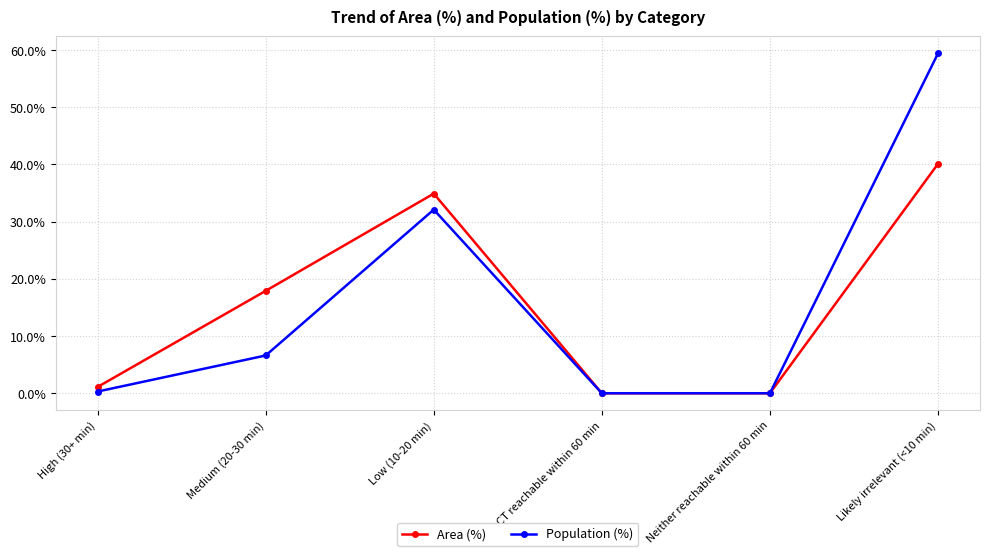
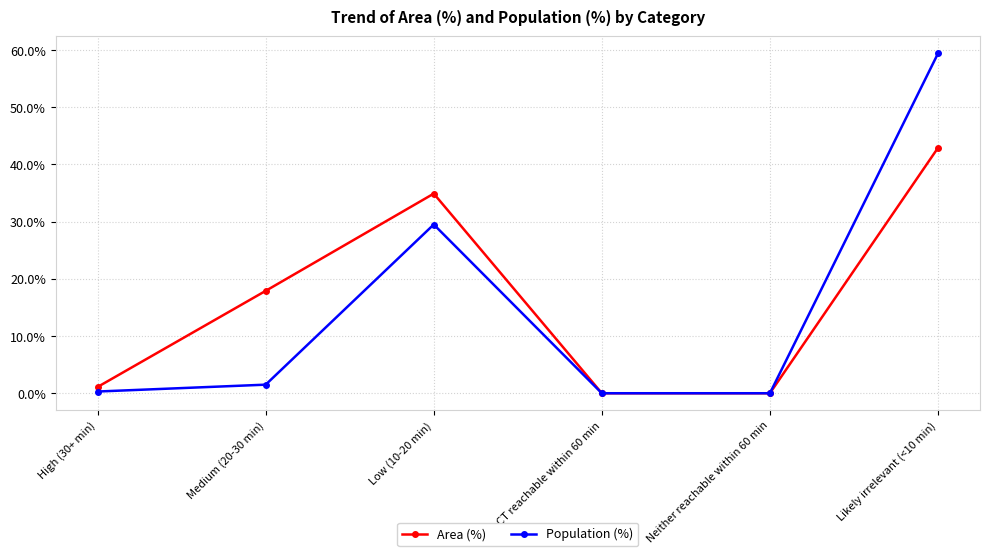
  {
    "Area (%)": {
      "High (30+ min)": "1%",
      "Medium (20-30 min)": "18%",
      "Low (10-20 min)": "35%",
-     "Likely irrelevant (<10 min)": "40%"
+     "Likely irrelevant (<10 min)": "43%"
    },
    "Population (%)": {
      "High (30+ min)": "0%",
-     "Medium (20-30 min)": "7%",
-     "Low (10-20 min)": "32%",
+     "Medium (20-30 min)": "2%",
+     "Low (10-20 min)": "30%",
      "Likely irrelevant (<10 min)": "59%"
    }
  }
